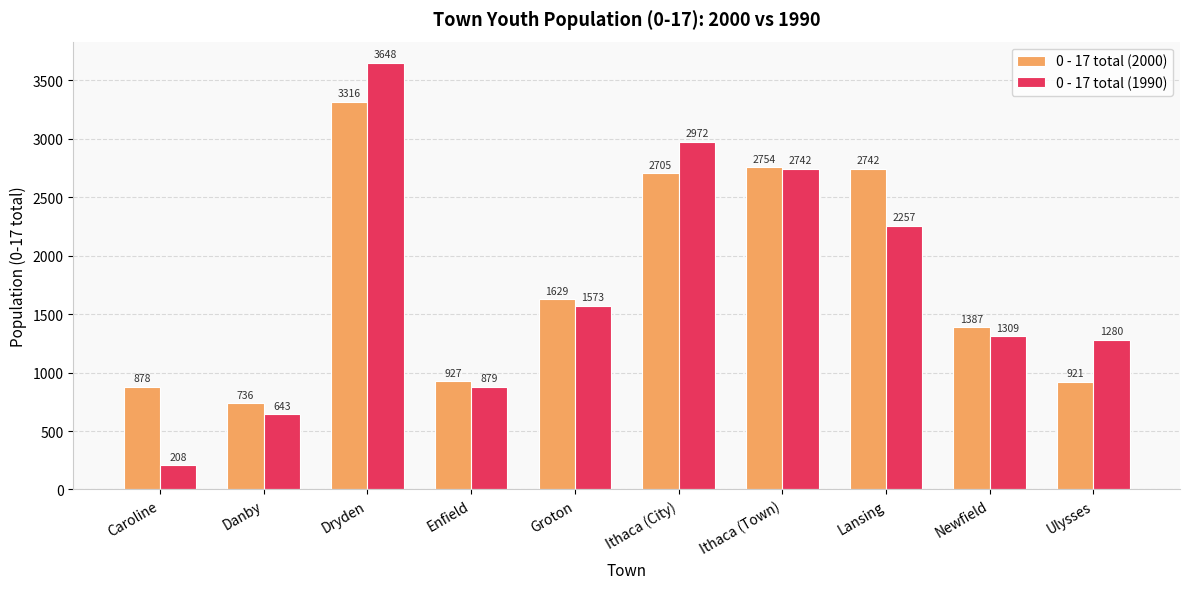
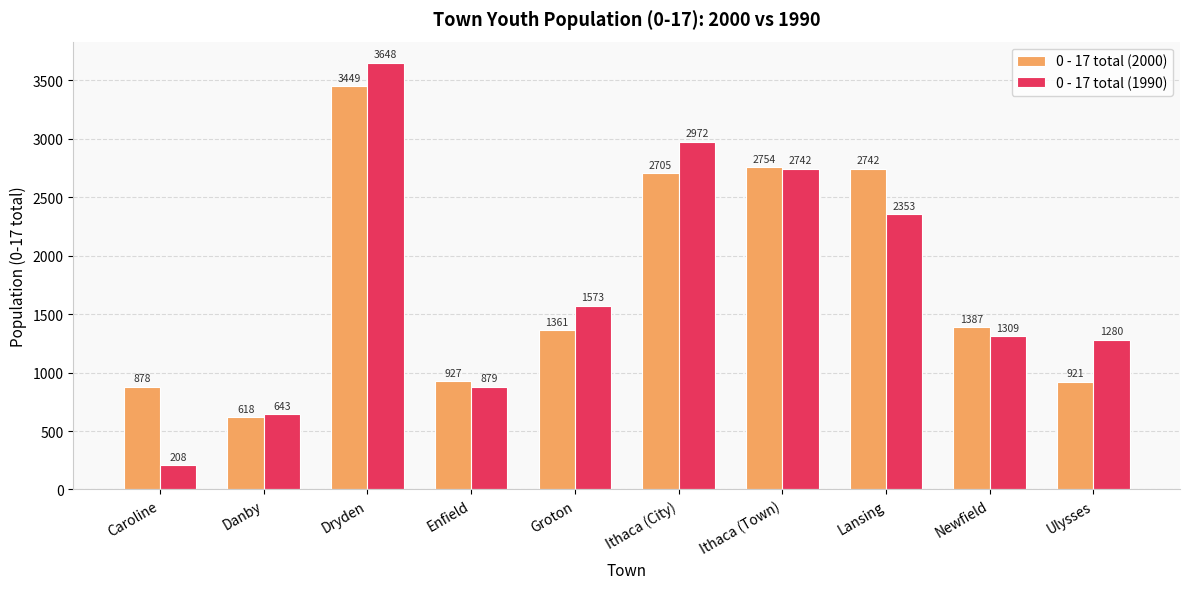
  {
    "0 - 17 total (2000)": {
      "Caroline": 878,
-     "Danby": 736,
-     "Dryden": 3316,
+     "Danby": 618,
+     "Dryden": 3449,
      "Enfield": 927,
-     "Groton": 1629,
+     "Groton": 1361,
      "Ithaca (City)": 2705,
      "Ithaca (Town)": 2754,
      "Lansing": 2742,
      "Newfield": 1387,
      "Ulysses": 921
    },
    "0 - 17 total (1990)": {
      "Caroline": 208,
      "Danby": 643,
      "Dryden": 3648,
      "Enfield": 879,
      "Groton": 1573,
      "Ithaca (City)": 2972,
      "Ithaca (Town)": 2742,
-     "Lansing": 2257,
+     "Lansing": 2353,
      "Newfield": 1309,
      "Ulysses": 1280
    }
  }
